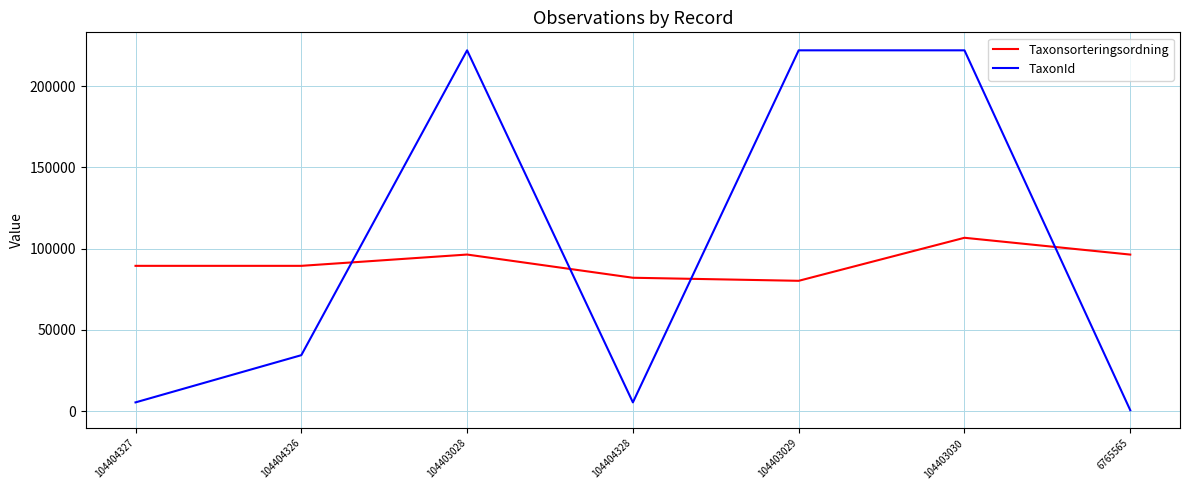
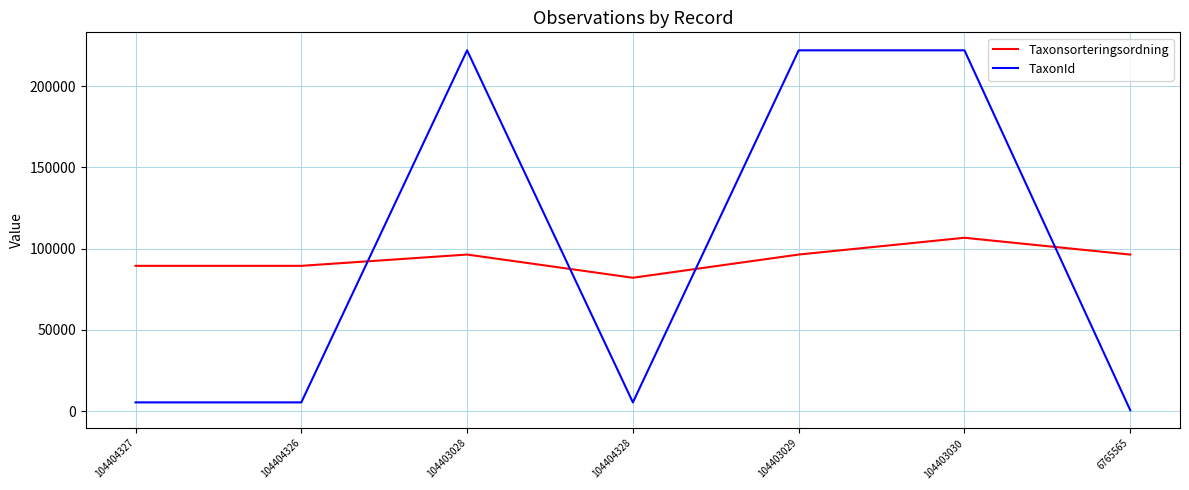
  {
    "Taxonsorteringsordning": {
      "104404327": 89000,
      "104404326": 89000,
      "104403028": 96000,
      "104404328": 82000,
-     "104403029": 80000,
+     "104403029": 96000,
      "104403030": 107000,
      "6765565": 96000
    },
    "TaxonId": {
      "104404327": 5000,
-     "104404326": 34000,
+     "104404326": 5000,
      "104403028": 222000,
      "104404328": 5000,
      "104403029": 222000,
      "104403030": 222000,
      "6765565": 1000
    }
  }
